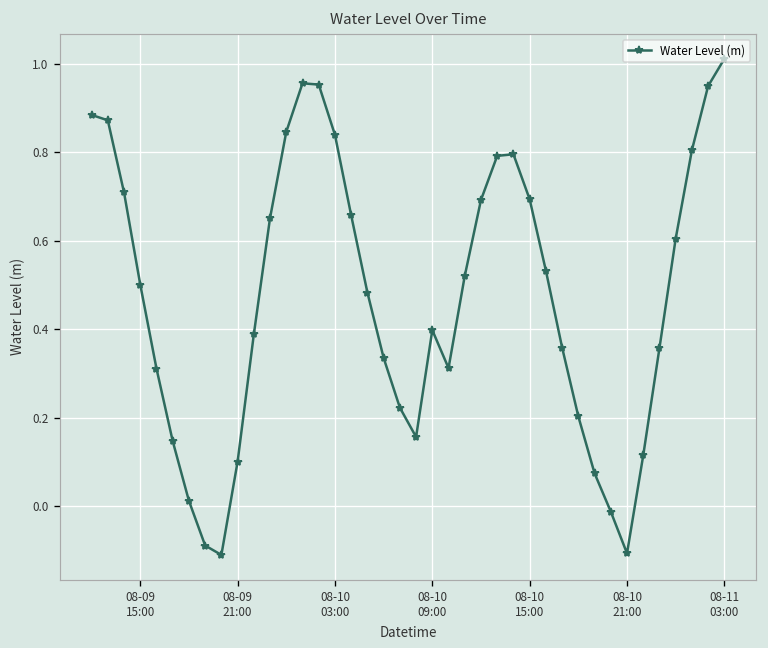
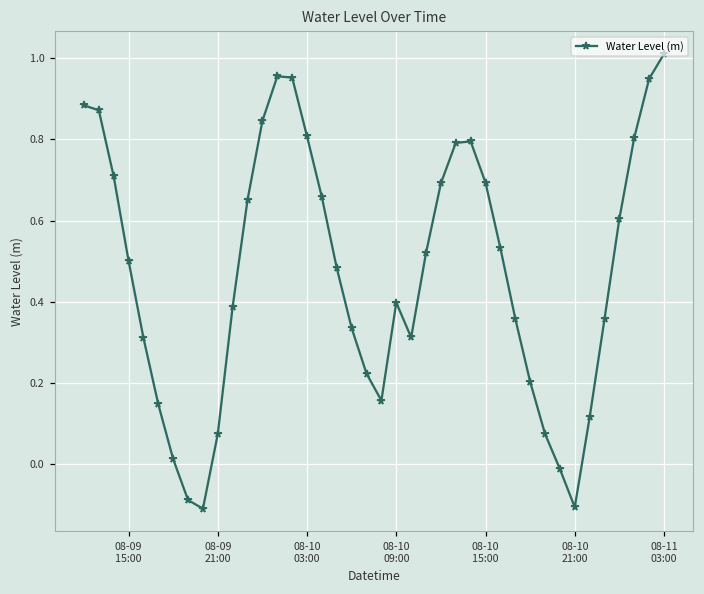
  {
    "08-09 15:00": 0.50,
-   "08-09 21:00": 0.10,
-   "08-10 03:00": 0.84,
+   "08-09 21:00": 0.07,
+   "08-10 03:00": 0.81,
    "08-10 09:00": 0.40,
    "08-10 15:00": 0.69,
    "08-10 21:00": -0.11
  }
